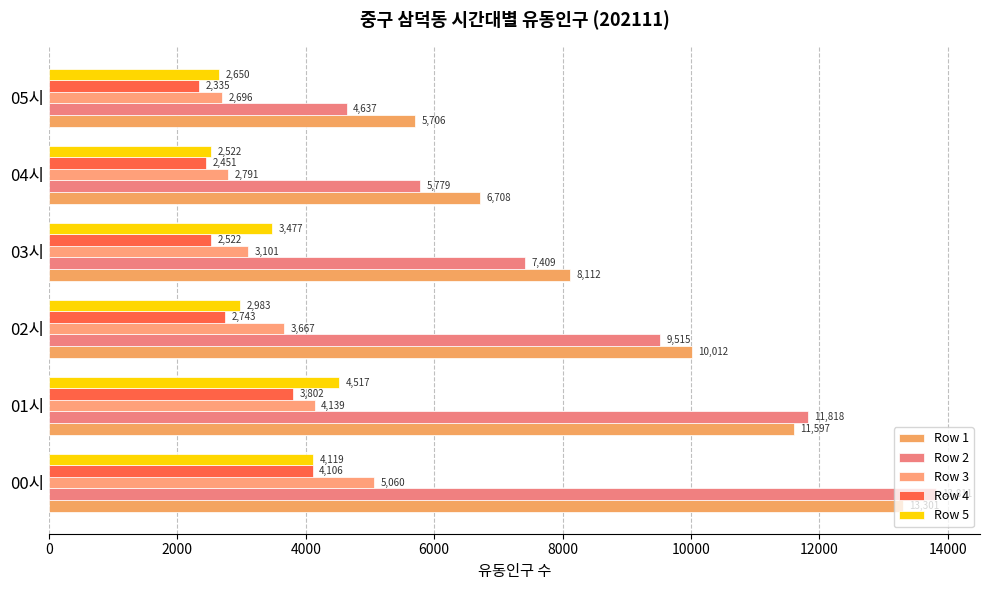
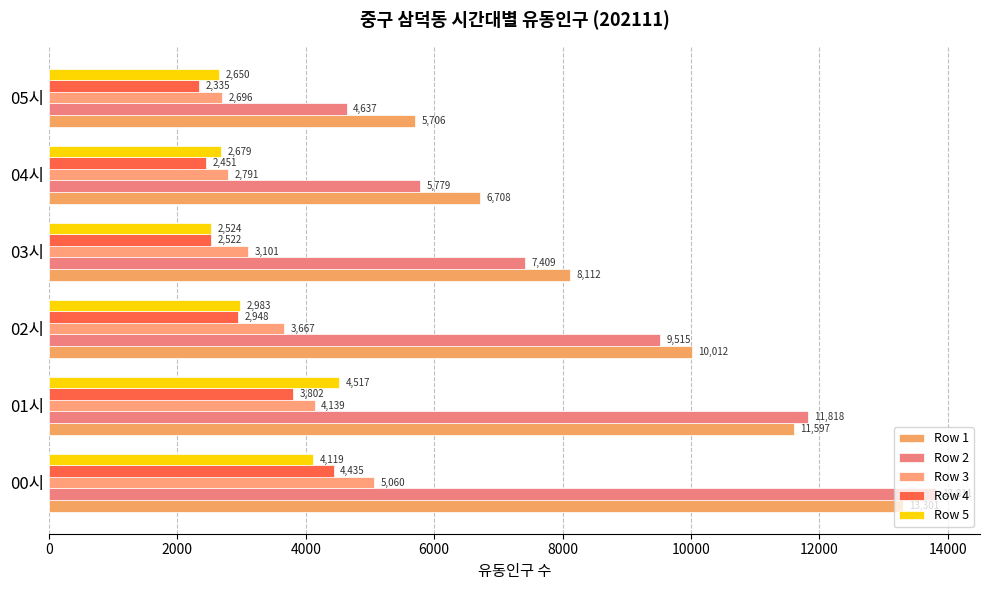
  {
    "Row 4": {
      "05시": "2,335",
      "04시": "2,451",
      "03시": "2,522",
-     "02시": "2,743",
+     "02시": "2,948",
      "01시": "3,802",
-     "00시": "4,106"
+     "00시": "4,435"
    },
    "Row 5": {
      "05시": "2,650",
-     "04시": "2,522",
-     "03시": "3,477",
+     "04시": "2,679",
+     "03시": "2,524",
      "02시": "2,983",
      "01시": "4,517",
      "00시": "4,119"
    }
  }
